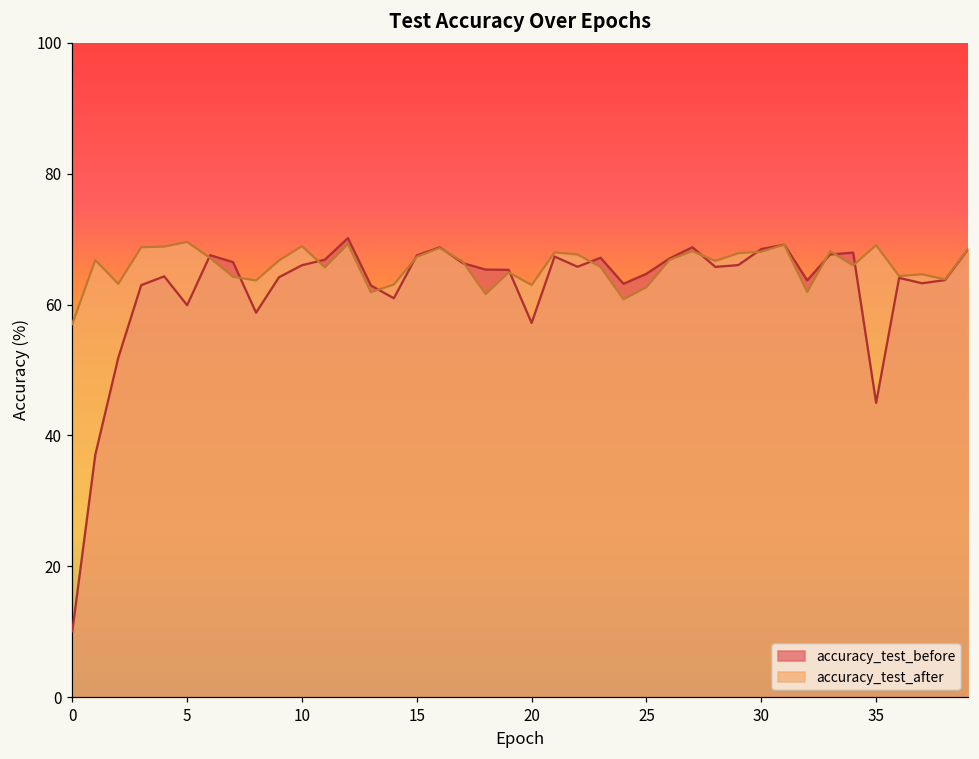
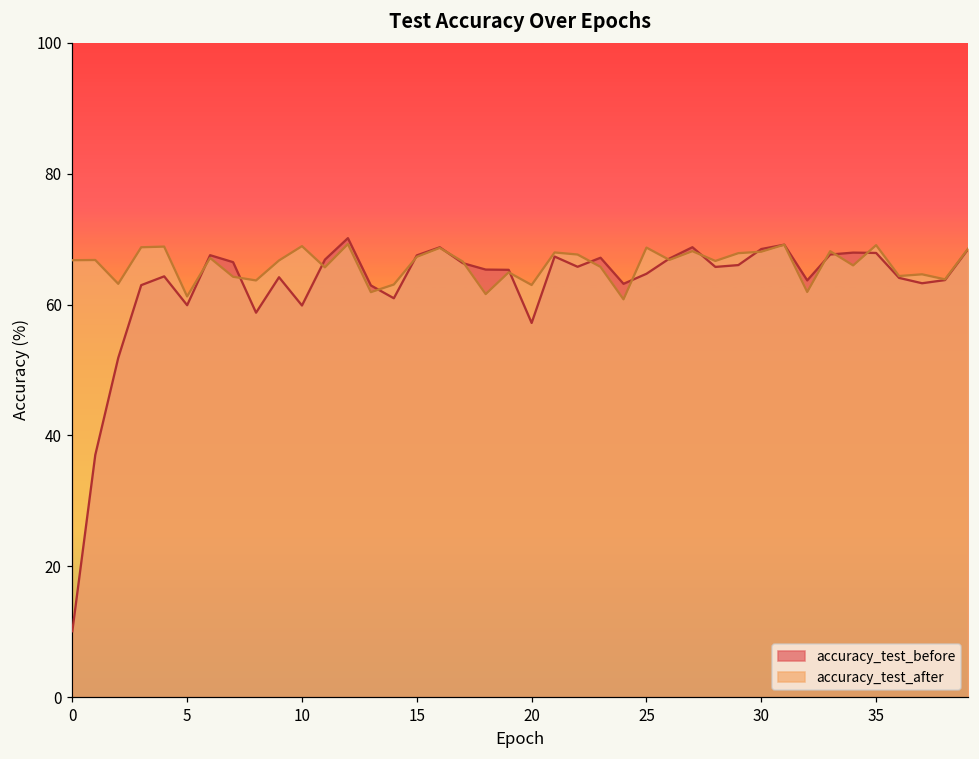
  {
    "accuracy_test_before": {
      "0": 10,
      "5": 60,
-     "10": 66,
+     "10": 60,
      "20": 57,
      "25": 65,
-     "35": 45
+     "35": 68
    },
    "accuracy_test_after": {
-     "0": 57,
-     "5": 70,
+     "0": 67,
+     "5": 61,
      "10": 69,
      "20": 63,
-     "25": 63,
+     "25": 69,
      "35": 69
    }
  }
